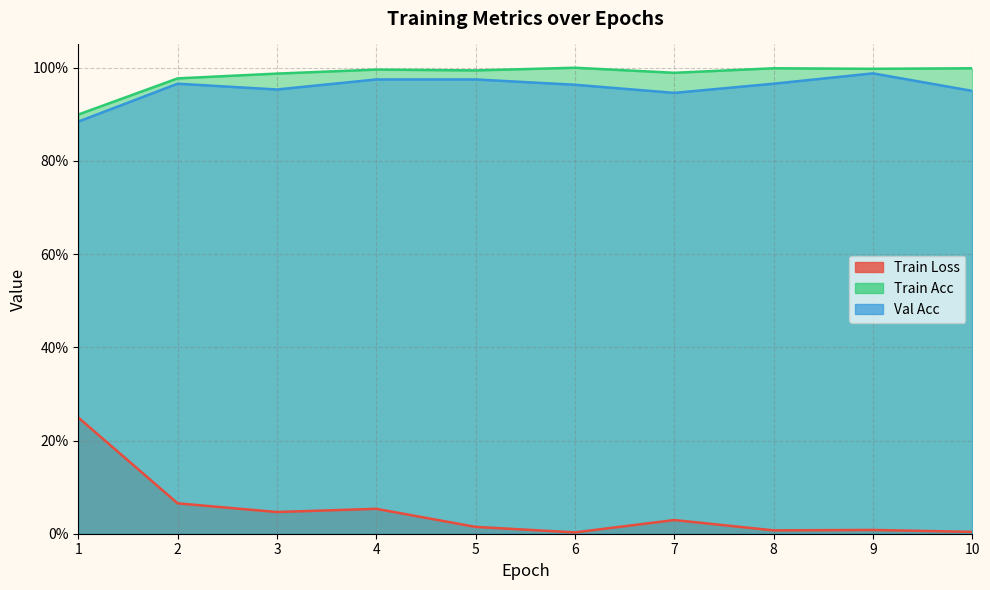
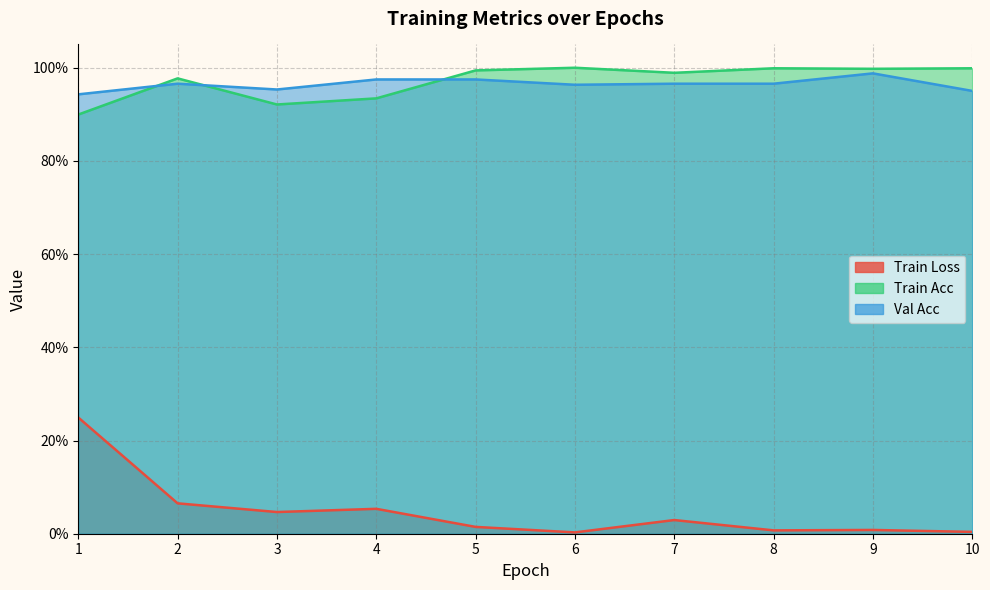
  {
    "Train Loss": {
      "1": "25%",
      "2": "7%",
      "3": "5%",
      "4": "5%",
      "5": "1%",
      "6": "0%",
      "7": "3%",
      "8": "1%",
      "9": "1%",
      "10": "0%"
    },
    "Train Acc": {
      "1": "90%",
      "2": "98%",
-     "3": "99%",
-     "4": "100%",
+     "3": "92%",
+     "4": "93%",
      "5": "99%",
      "6": "100%",
      "7": "99%",
      "8": "100%",
      "9": "100%",
      "10": "100%"
    },
    "Val Acc": {
-     "1": "88%",
+     "1": "94%",
      "2": "97%",
      "3": "95%",
      "4": "97%",
      "5": "97%",
      "6": "96%",
-     "7": "95%",
+     "7": "97%",
      "8": "97%",
      "9": "99%",
      "10": "95%"
    }
  }
